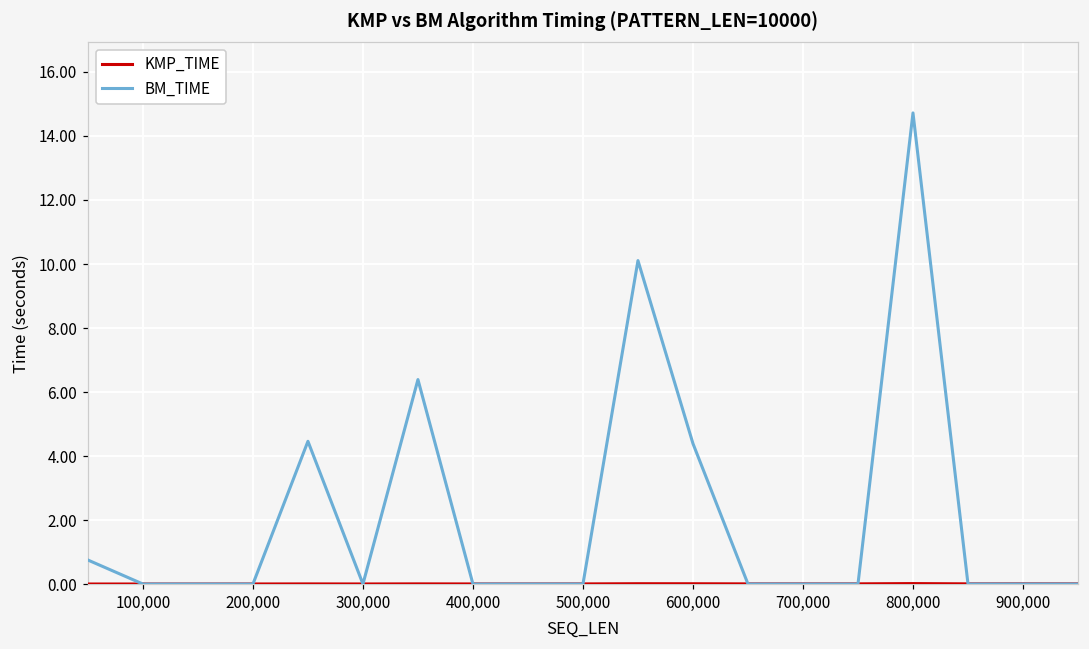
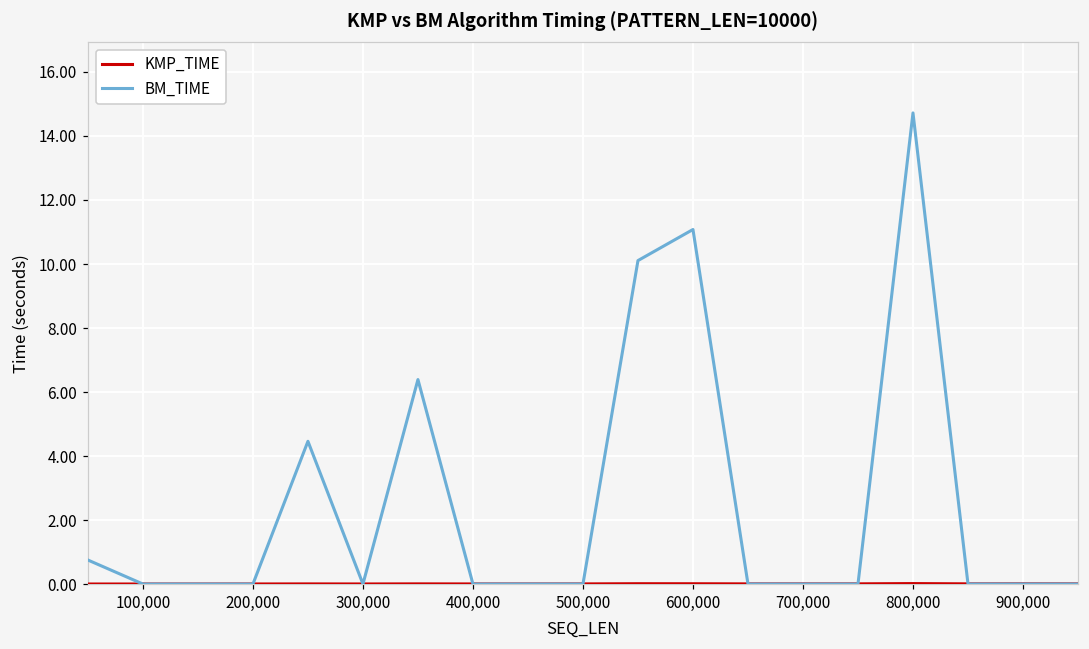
  {
    "KMP_TIME": {
      "600,000": 0.0,
      "800,000": 0.0
    },
    "BM_TIME": {
-     "600,000": 4.4,
+     "600,000": 11.1,
      "800,000": 14.7
    }
  }
